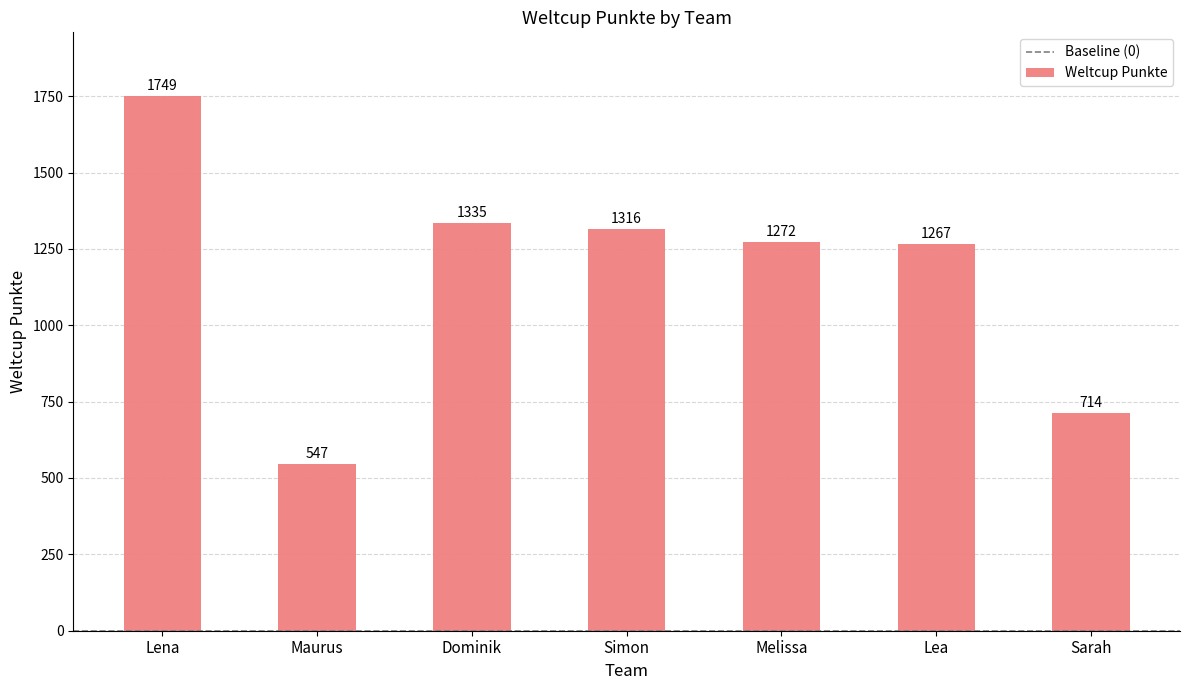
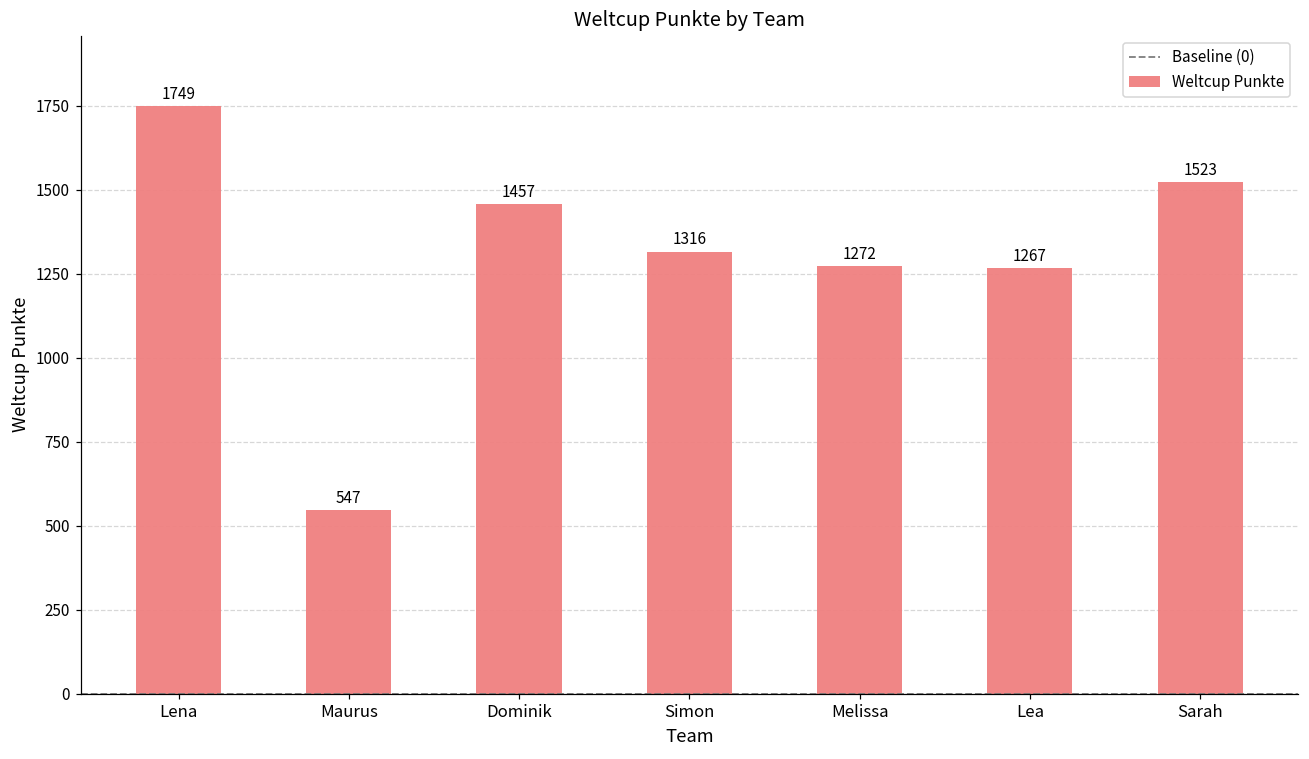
  {
    "Lena": 1749,
    "Maurus": 547,
-   "Dominik": 1335,
+   "Dominik": 1457,
    "Simon": 1316,
    "Melissa": 1272,
    "Lea": 1267,
-   "Sarah": 714
+   "Sarah": 1523
  }
